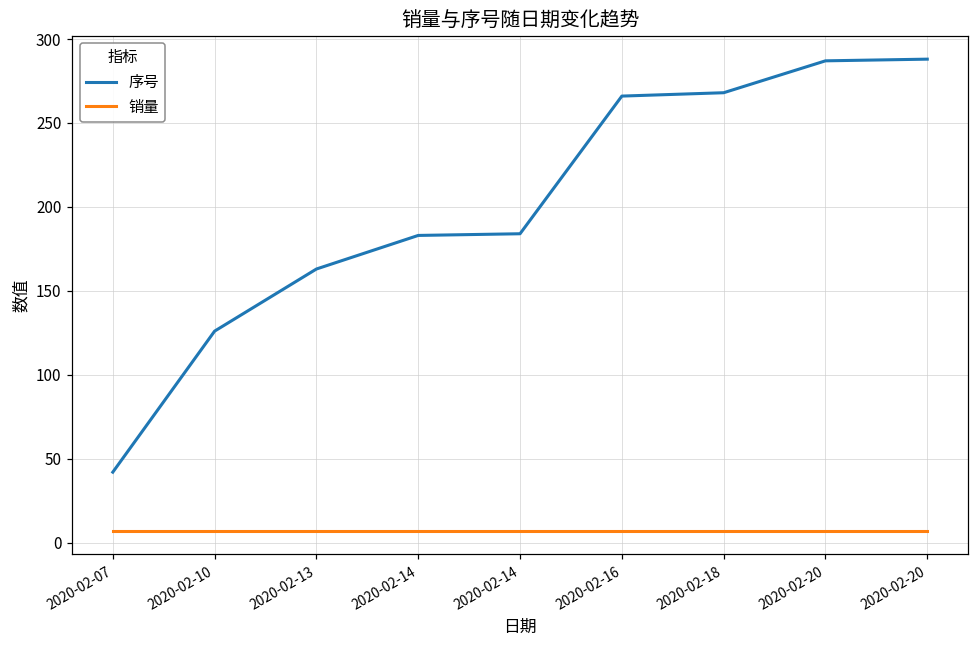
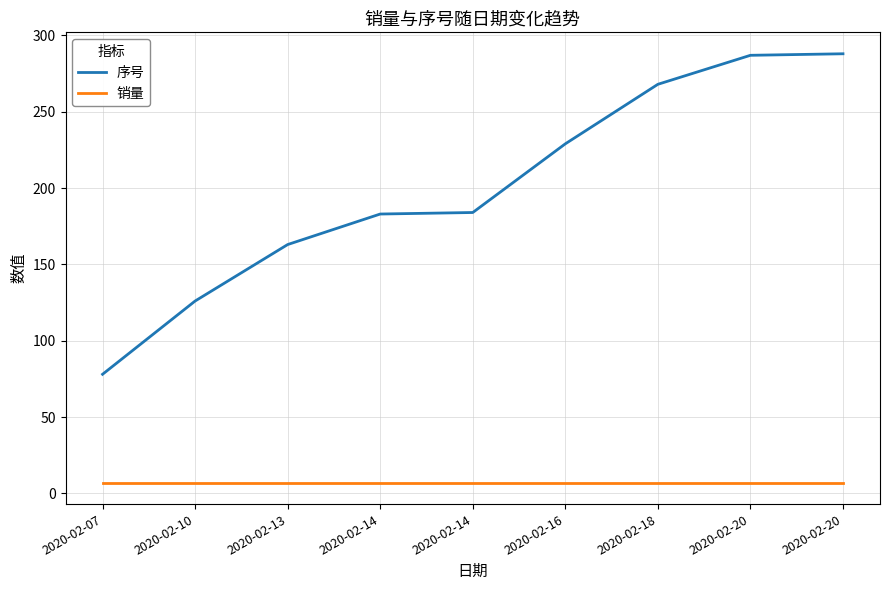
  {
    "序号": {
-     "2020-02-07": 42,
+     "2020-02-07": 78,
      "2020-02-10": 126,
      "2020-02-13": 163,
-     "2020-02-16": 266,
+     "2020-02-16": 229,
      "2020-02-18": 268
    },
    "销量": {
      "2020-02-07": 7,
      "2020-02-10": 7,
      "2020-02-13": 7,
      "2020-02-16": 7,
      "2020-02-18": 7
    }
  }
